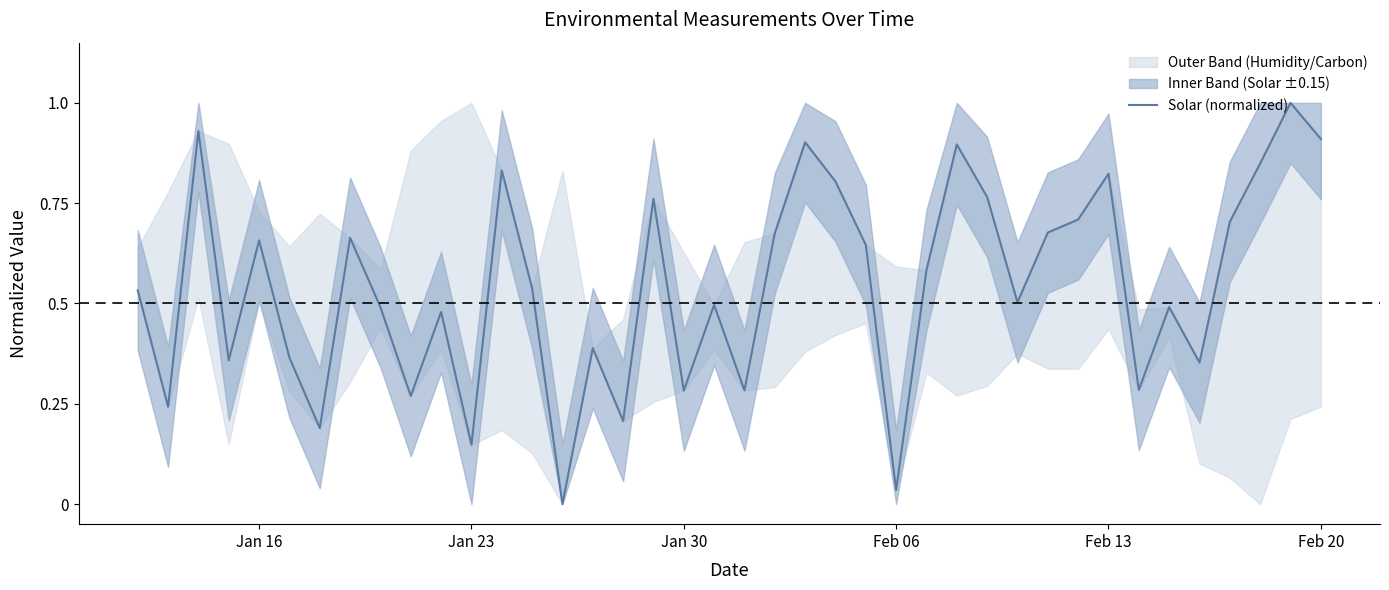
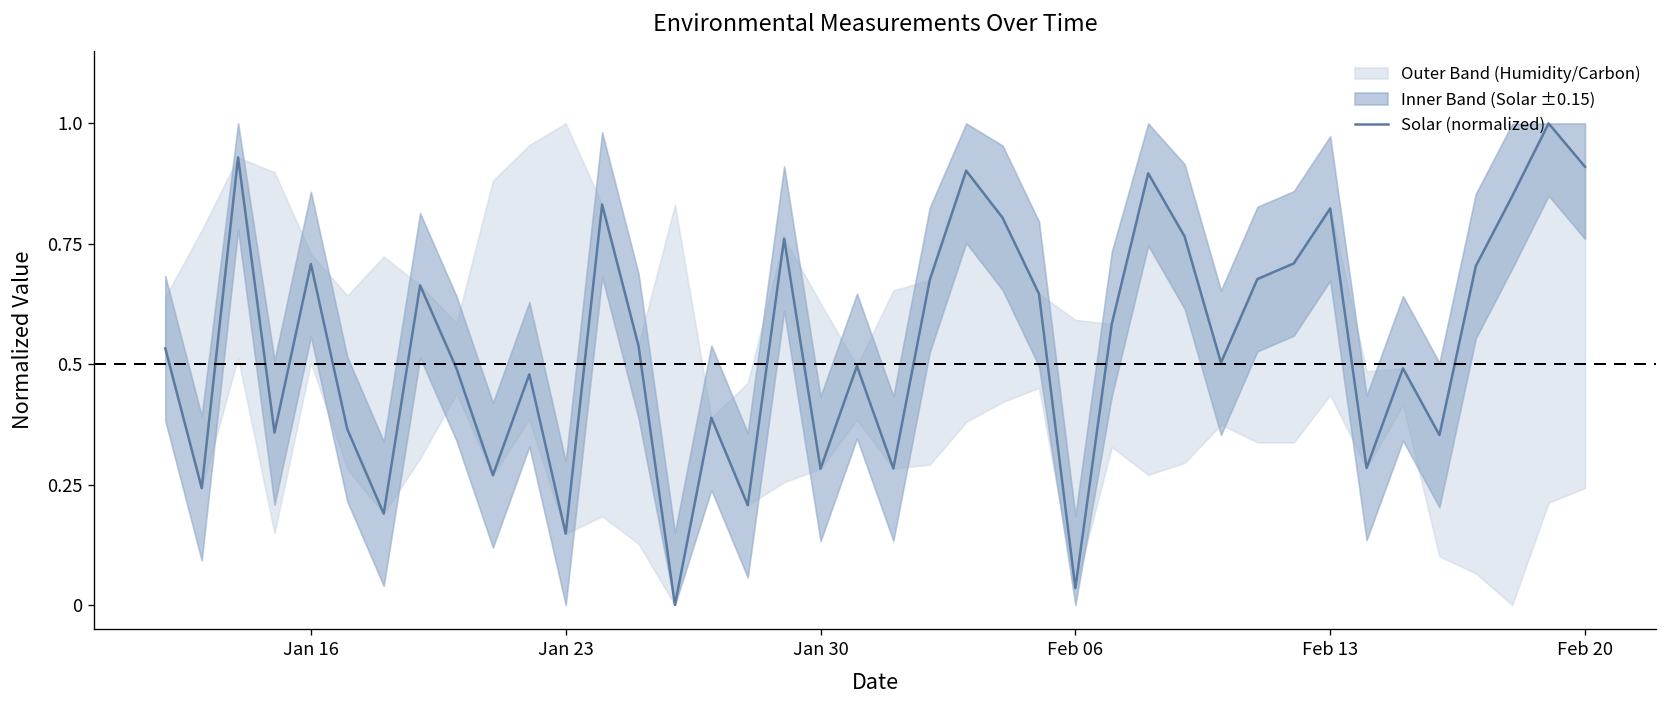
  {
    "Solar (normalized)": {
-     "Jan 16": 0.66,
+     "Jan 16": 0.71,
      "Jan 23": 0.15,
      "Jan 30": 0.28,
      "Feb 06": 0.03
    },
    "Inner Band (Solar ±0.15)": {
      "Jan 23": 0.30,
      "Feb 06": 0.18
    }
  }
